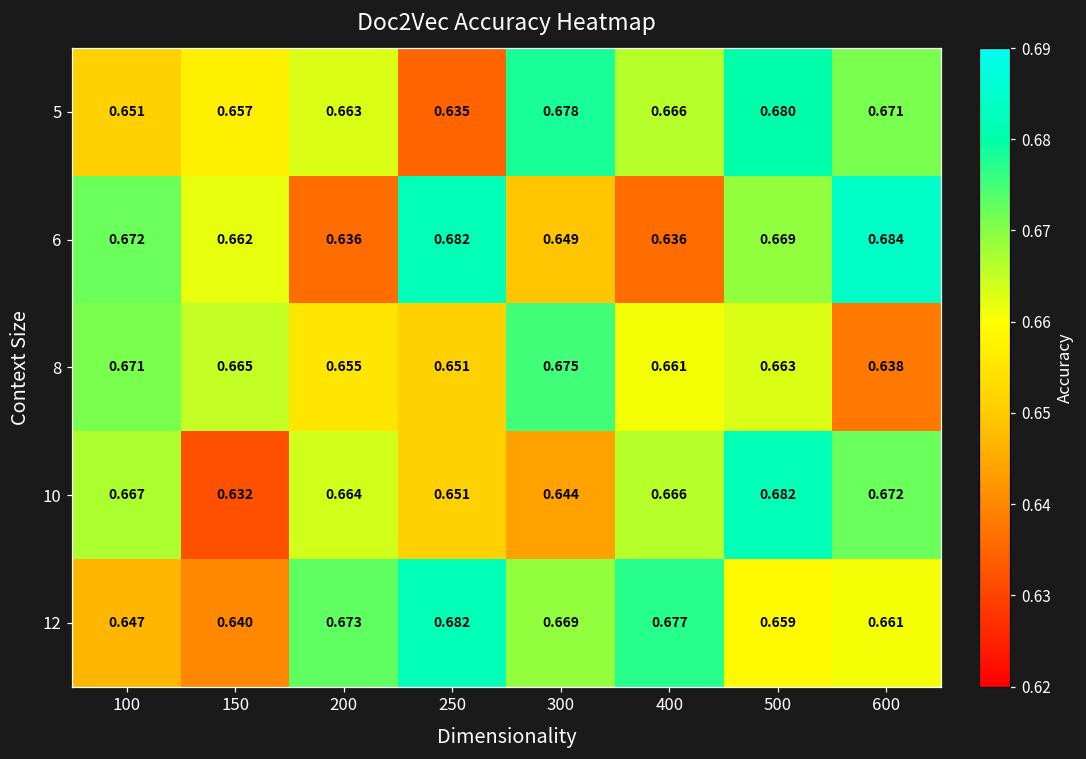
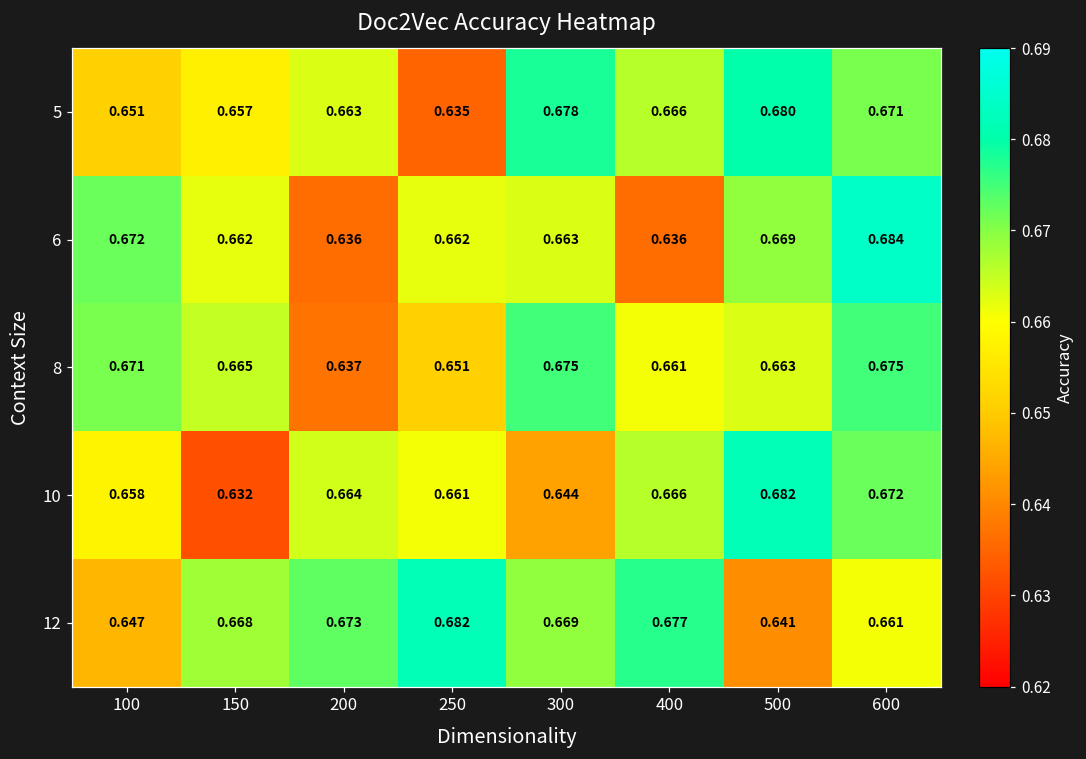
  {
    "5": {
      "100": 0.651,
      "150": 0.657,
      "200": 0.663,
      "250": 0.635,
      "300": 0.678,
      "400": 0.666,
      "500": 0.680,
      "600": 0.671
    },
    "6": {
      "100": 0.672,
      "150": 0.662,
      "200": 0.636,
-     "250": 0.682,
-     "300": 0.649,
+     "250": 0.662,
+     "300": 0.663,
      "400": 0.636,
      "500": 0.669,
      "600": 0.684
    },
    "8": {
      "100": 0.671,
      "150": 0.665,
-     "200": 0.655,
+     "200": 0.637,
      "250": 0.651,
      "300": 0.675,
      "400": 0.661,
      "500": 0.663,
-     "600": 0.638
+     "600": 0.675
    },
    "10": {
-     "100": 0.667,
+     "100": 0.658,
      "150": 0.632,
      "200": 0.664,
-     "250": 0.651,
+     "250": 0.661,
      "300": 0.644,
      "400": 0.666,
      "500": 0.682,
      "600": 0.672
    },
    "12": {
      "100": 0.647,
-     "150": 0.640,
+     "150": 0.668,
      "200": 0.673,
      "250": 0.682,
      "300": 0.669,
      "400": 0.677,
-     "500": 0.659,
+     "500": 0.641,
      "600": 0.661
    }
  }
